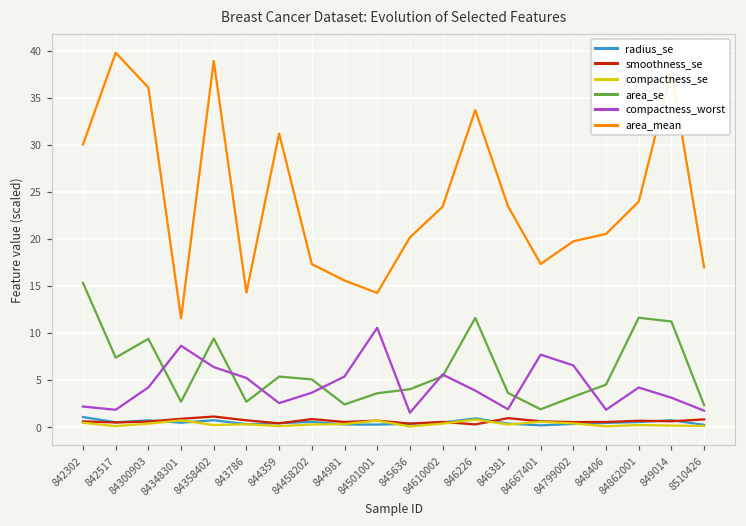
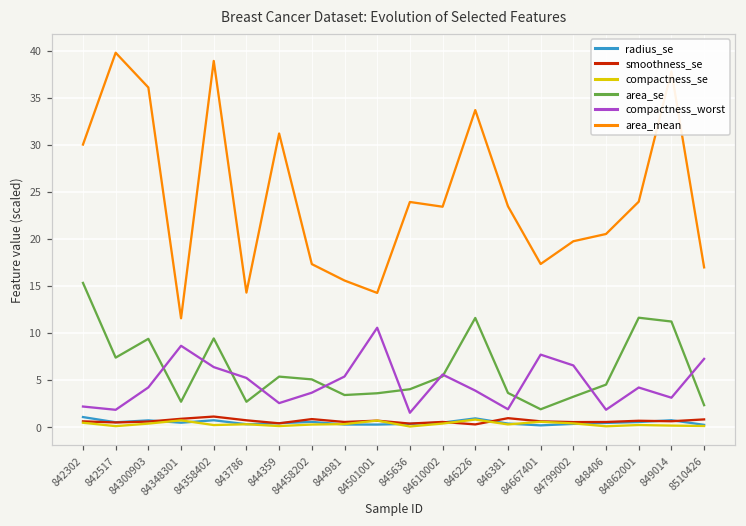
  {
    "radius_se": {
      "842302": 1,
      "84358402": 1,
      "84501001": 0,
      "84667401": 0
    },
    "smoothness_se": {
      "84358402": 1,
      "843786": 1,
      "84458202": 1,
      "846226": 0,
      "846381": 1,
      "8510426": 1
    },
    "compactness_se": {
      "842517": 0,
      "84358402": 0,
      "848406": 0,
      "84862001": 0,
      "849014": 0
    },
    "area_se": {
      "842302": 15,
      "842517": 7,
      "84300903": 9,
      "84348301": 3,
      "84358402": 9,
      "843786": 3,
      "844359": 5,
      "84458202": 5,
-     "844981": 2,
+     "844981": 3,
      "84501001": 4,
      "845636": 4,
      "846226": 12,
      "846381": 4,
      "84667401": 2,
      "84799002": 3,
      "848406": 5,
      "84862001": 12,
      "849014": 11,
      "8510426": 2
    },
    "compactness_worst": {
      "842302": 2,
      "842517": 2,
      "84300903": 4,
      "84348301": 9,
      "84358402": 6,
      "843786": 5,
      "844359": 3,
      "84458202": 4,
      "844981": 5,
      "84501001": 11,
      "845636": 2,
      "846226": 4,
      "846381": 2,
      "84667401": 8,
      "84799002": 7,
      "848406": 2,
      "84862001": 4,
      "849014": 3,
-     "8510426": 2
+     "8510426": 7
    },
    "area_mean": {
      "842302": 30,
      "842517": 40,
      "84300903": 36,
      "84348301": 12,
      "84358402": 39,
      "843786": 14,
      "844359": 31,
      "84458202": 17,
      "844981": 16,
      "84501001": 14,
-     "845636": 20,
+     "845636": 24,
      "84610002": 23,
      "846226": 34,
      "846381": 23,
      "84667401": 17,
      "84799002": 20,
      "848406": 21,
      "84862001": 24,
      "8510426": 17
    }
  }
